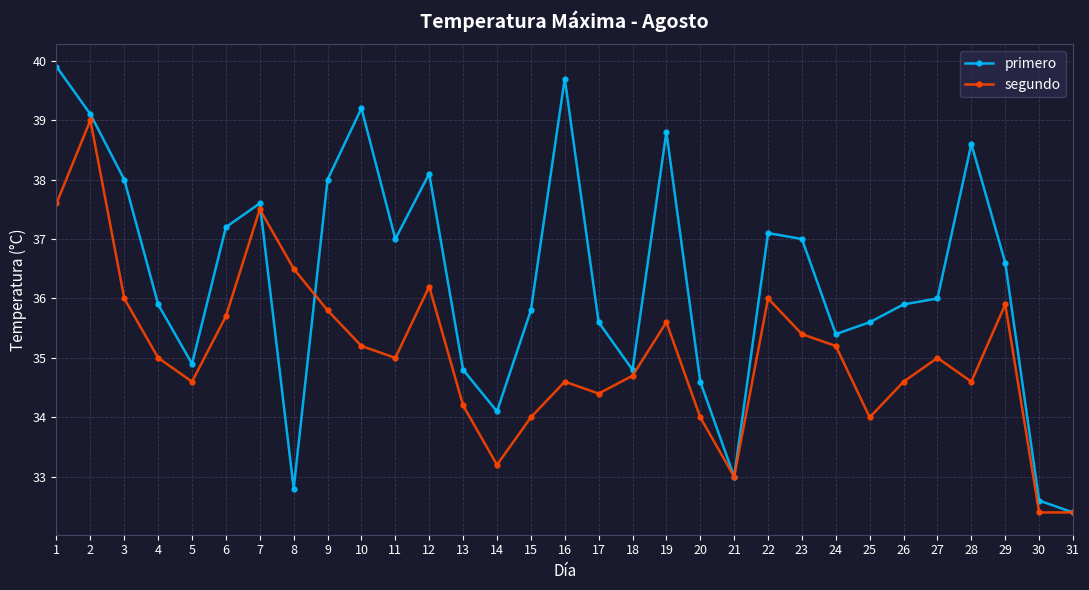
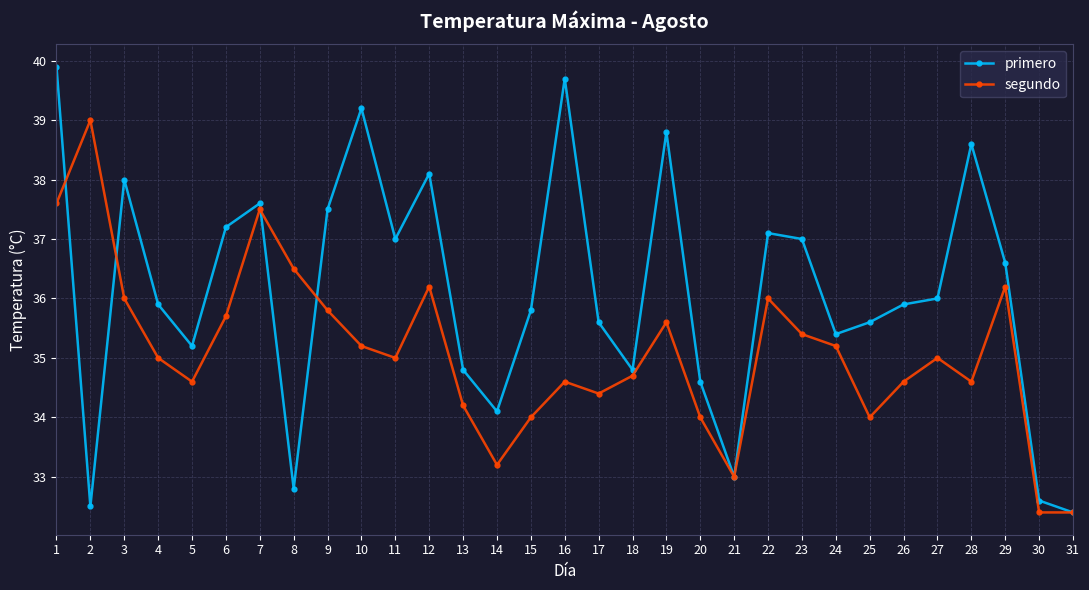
  {
    "primero": {
      "1": 39.9,
-     "2": 39.1,
+     "2": 32.5,
      "3": 38.0,
      "4": 35.9,
-     "5": 34.9,
+     "5": 35.2,
      "6": 37.2,
      "7": 37.6,
      "8": 32.8,
-     "9": 38.0,
+     "9": 37.5,
      "10": 39.2,
      "11": 37.0,
      "12": 38.1,
      "13": 34.8,
      "14": 34.1,
      "15": 35.8,
      "16": 39.7,
      "17": 35.6,
      "18": 34.8,
      "19": 38.8,
      "20": 34.6,
      "22": 37.1,
      "23": 37.0,
      "24": 35.4,
      "25": 35.6,
      "26": 35.9,
      "27": 36.0,
      "28": 38.6,
      "29": 36.6,
      "30": 32.6
    },
    "segundo": {
      "1": 37.6,
      "2": 39.0,
      "3": 36.0,
      "4": 35.0,
      "5": 34.6,
      "6": 35.7,
      "7": 37.5,
      "8": 36.5,
      "9": 35.8,
      "10": 35.2,
      "11": 35.0,
      "12": 36.2,
      "13": 34.2,
      "14": 33.2,
      "15": 34.0,
      "16": 34.6,
      "17": 34.4,
      "18": 34.7,
      "19": 35.6,
      "20": 34.0,
      "22": 36.0,
      "23": 35.4,
      "24": 35.2,
      "25": 34.0,
      "26": 34.6,
      "27": 35.0,
      "28": 34.6,
-     "29": 35.9,
+     "29": 36.2,
      "30": 32.4
    }
  }
